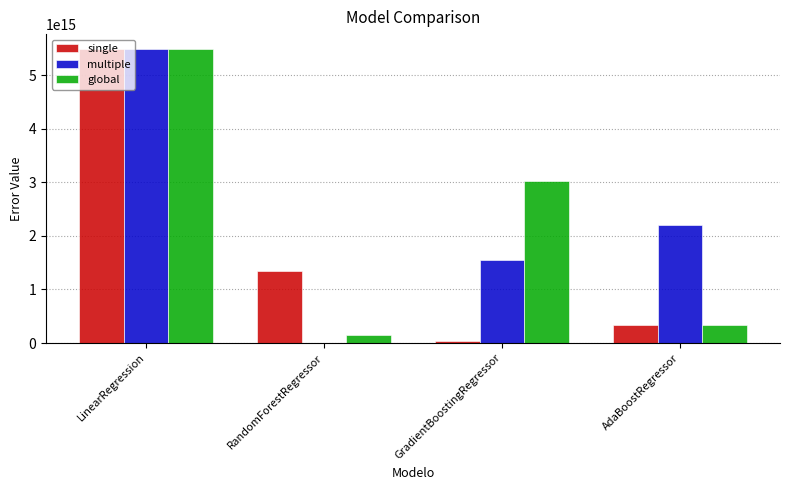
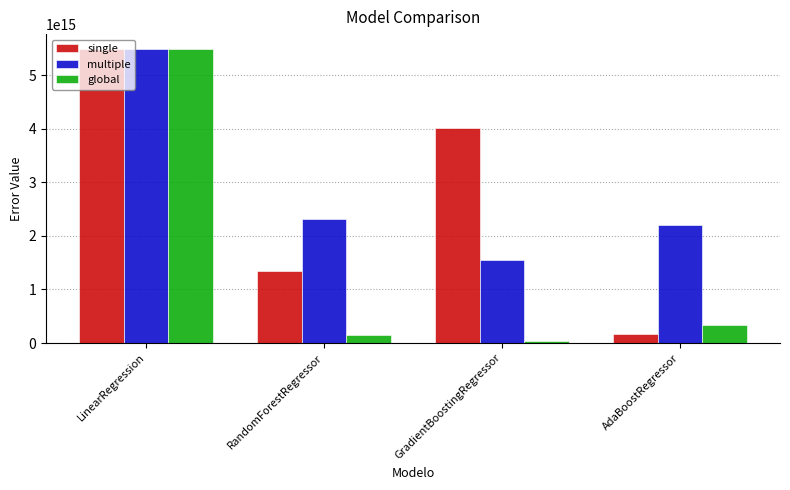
  {
    "single": {
      "RandomForestRegressor": 1300000000000000,
-     "GradientBoostingRegressor": 0,
-     "AdaBoostRegressor": 300000000000000
+     "GradientBoostingRegressor": 4000000000000000,
+     "AdaBoostRegressor": 200000000000000
    },
    "multiple": {
      "LinearRegression": 5500000000000000,
-     "RandomForestRegressor": 0,
+     "RandomForestRegressor": 2300000000000000,
      "GradientBoostingRegressor": 1500000000000000,
      "AdaBoostRegressor": 2200000000000000
    },
    "global": {
      "LinearRegression": 5500000000000000,
      "RandomForestRegressor": 200000000000000,
-     "GradientBoostingRegressor": 3000000000000000,
+     "GradientBoostingRegressor": 0,
      "AdaBoostRegressor": 300000000000000
    }
  }
